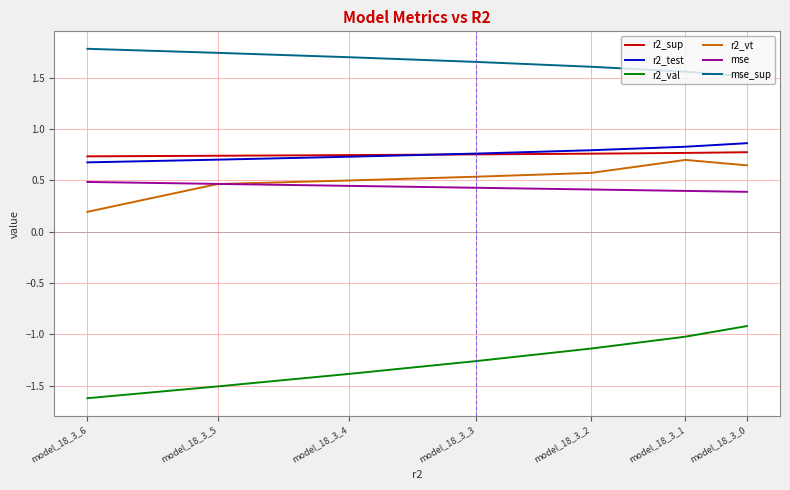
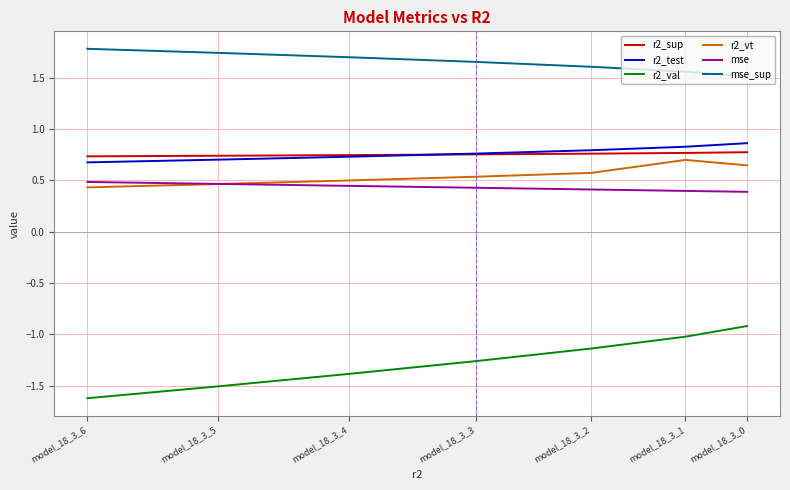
  {
    "r2_sup": {
      "model_18_3_6": 0.73,
      "model_18_3_5": 0.74,
      "model_18_3_2": 0.76,
      "model_18_3_1": 0.77,
      "model_18_3_0": 0.77
    },
    "r2_test": {
      "model_18_3_6": 0.68,
      "model_18_3_5": 0.70,
      "model_18_3_2": 0.79,
      "model_18_3_1": 0.83,
      "model_18_3_0": 0.86
    },
    "r2_val": {
      "model_18_3_6": -1.62,
      "model_18_3_5": -1.51,
      "model_18_3_4": -1.39,
      "model_18_3_3": -1.26,
      "model_18_3_2": -1.14,
      "model_18_3_1": -1.02,
      "model_18_3_0": -0.92
    },
    "r2_vt": {
-     "model_18_3_6": 0.19,
+     "model_18_3_6": 0.43,
      "model_18_3_4": 0.50,
      "model_18_3_3": 0.54,
      "model_18_3_2": 0.57,
      "model_18_3_1": 0.70,
      "model_18_3_0": 0.65
    },
    "mse": {
      "model_18_3_6": 0.48,
      "model_18_3_4": 0.45,
      "model_18_3_3": 0.43,
      "model_18_3_2": 0.41,
      "model_18_3_1": 0.40,
      "model_18_3_0": 0.39
    },
    "mse_sup": {
      "model_18_3_6": 1.78,
      "model_18_3_5": 1.74,
      "model_18_3_4": 1.70,
      "model_18_3_3": 1.65,
      "model_18_3_2": 1.61
    }
  }
